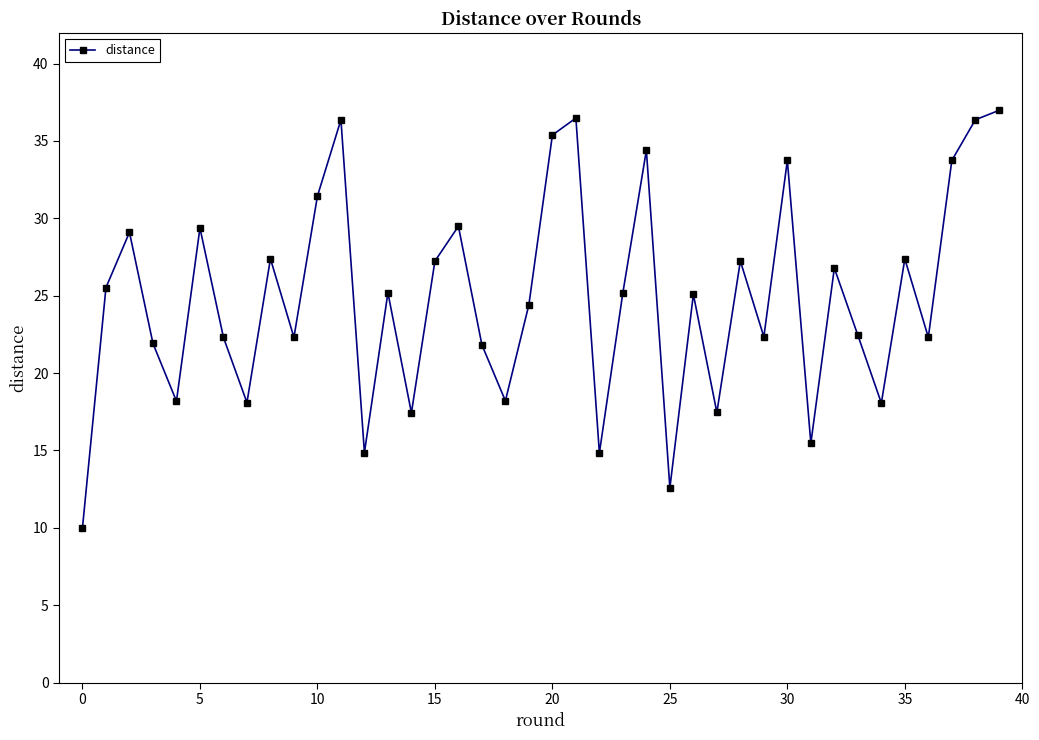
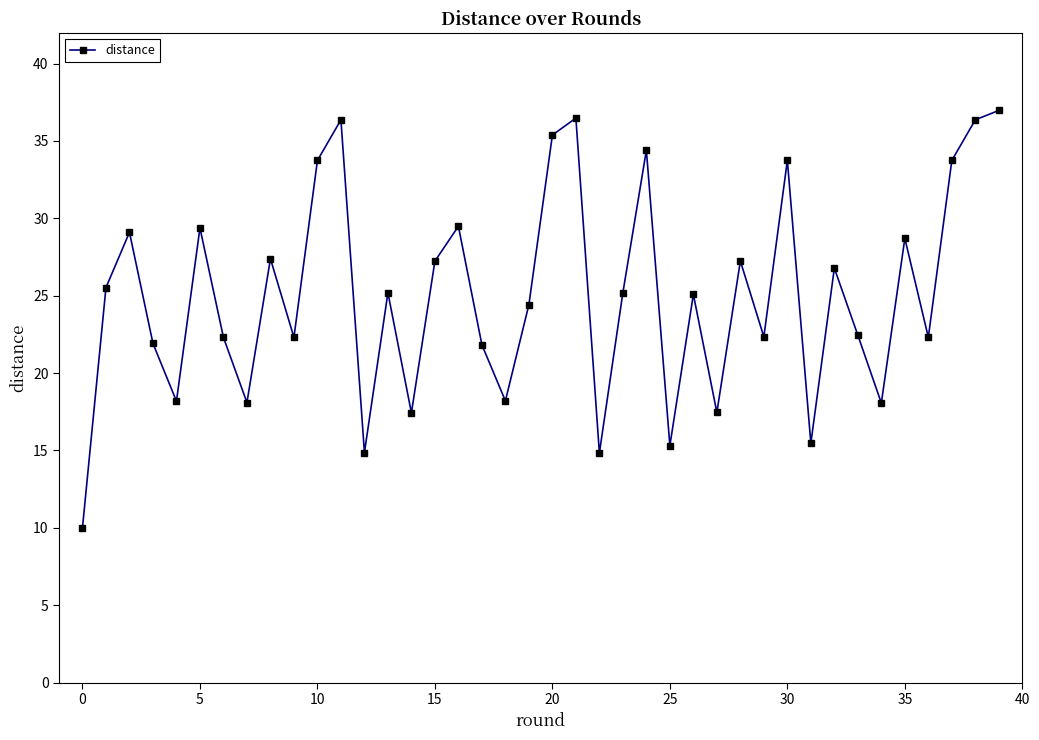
  {
    "0": 10.0,
    "5": 29.4,
-   "10": 31.4,
+   "10": 33.7,
    "15": 27.2,
    "20": 35.4,
-   "25": 12.6,
+   "25": 15.3,
    "30": 33.7,
-   "35": 27.4
+   "35": 28.7
  }
